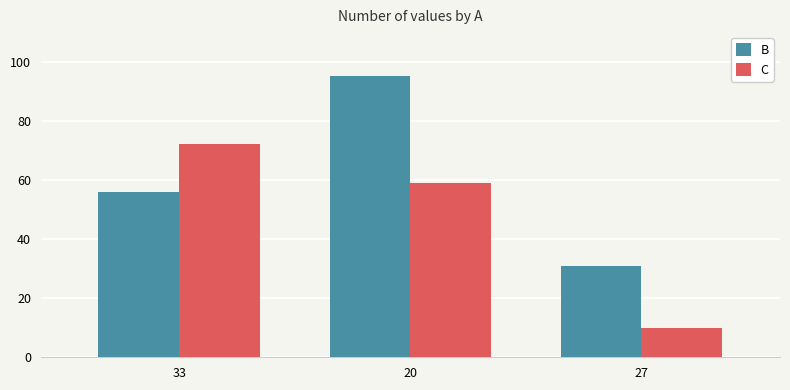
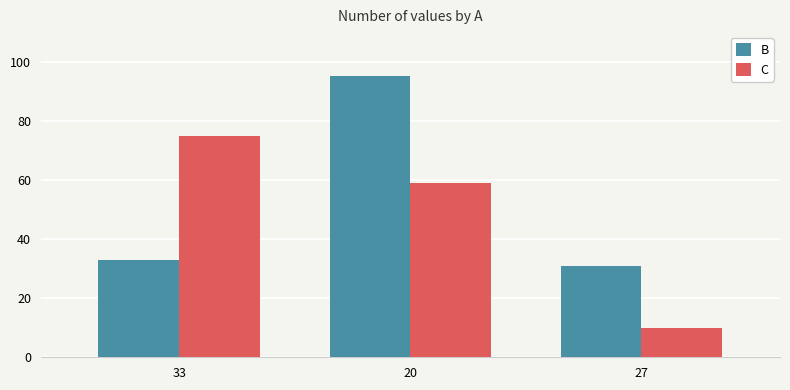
  {
    "B": {
-     "33": 56,
+     "33": 33,
      "20": 95,
      "27": 31
    },
    "C": {
-     "33": 72,
+     "33": 75,
      "20": 59,
      "27": 10
    }
  }
